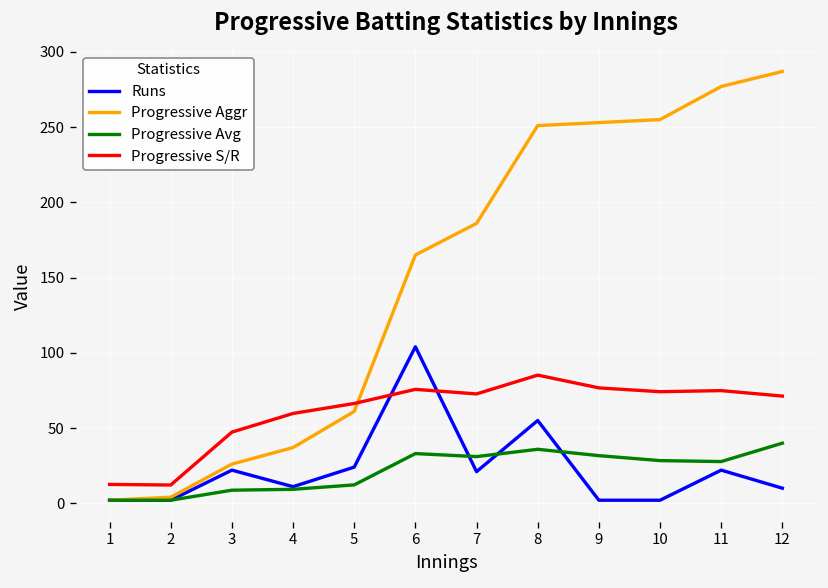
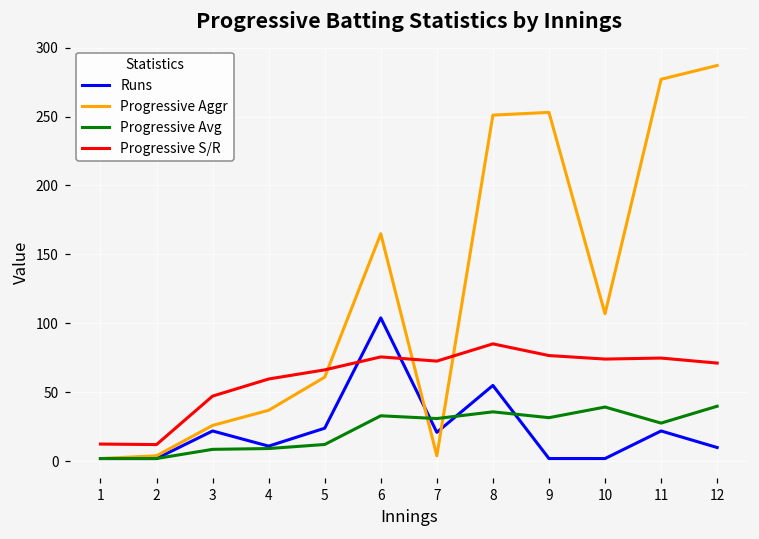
  {
    "Runs": {
      "3": 22,
      "5": 24,
      "6": 104,
      "7": 21,
      "8": 55,
      "9": 2,
      "10": 2,
      "11": 22,
      "12": 10
    },
    "Progressive Aggr": {
      "2": 4,
      "3": 26,
      "4": 37,
      "5": 61,
      "6": 165,
-     "7": 186,
+     "7": 4,
      "8": 251,
      "9": 253,
-     "10": 255,
+     "10": 107,
      "11": 277,
      "12": 287
    },
    "Progressive Avg": {
      "3": 9,
      "5": 12,
      "6": 33,
      "7": 31,
      "8": 36,
      "9": 32,
-     "10": 28,
+     "10": 39,
      "11": 28,
      "12": 40
    },
    "Progressive S/R": {
      "1": 13,
      "2": 12,
      "3": 47,
      "4": 60,
      "5": 66,
      "6": 76,
      "7": 73,
      "8": 85,
      "9": 77,
      "10": 74,
      "11": 75,
      "12": 71
    }
  }
